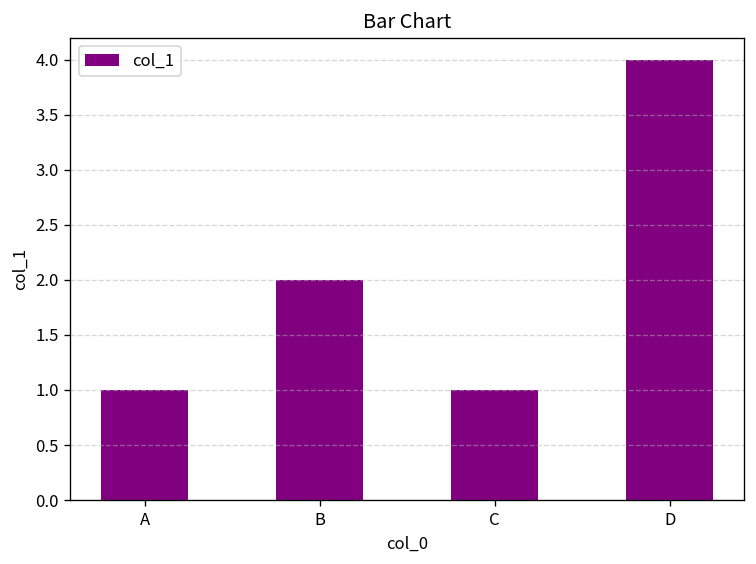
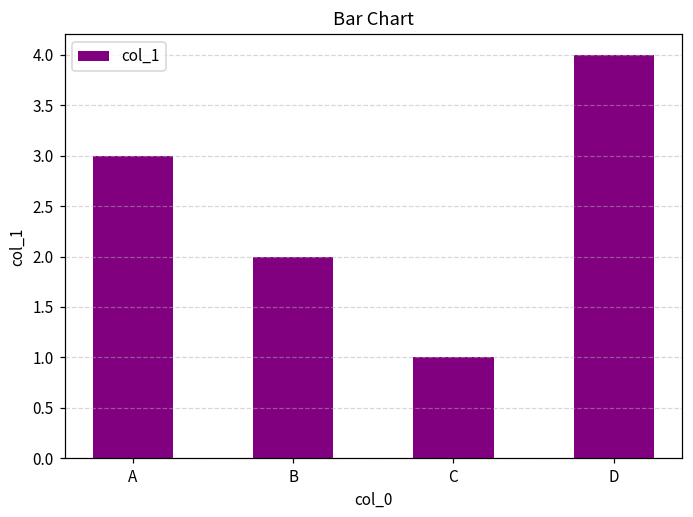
  {
-   "A": 1,
+   "A": 3,
    "B": 2,
    "C": 1,
    "D": 4
  }
